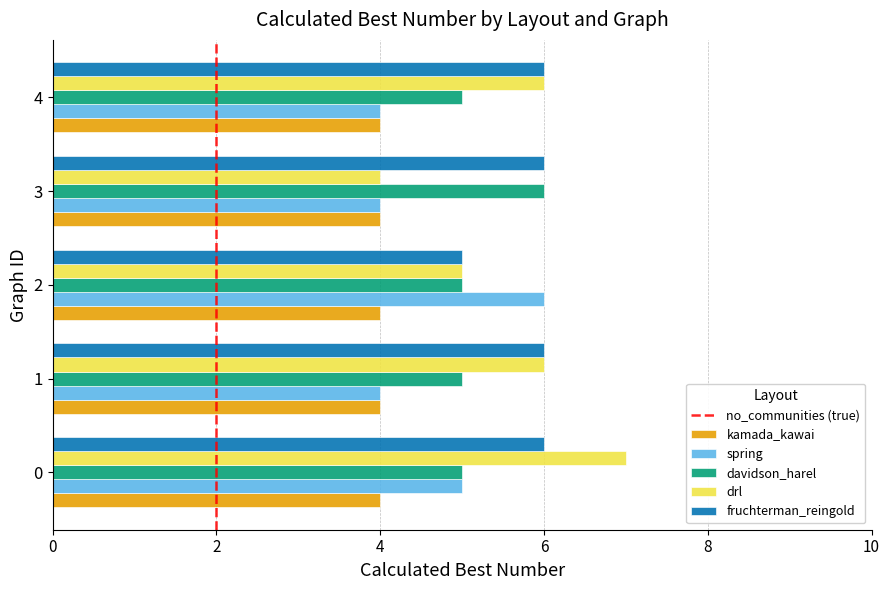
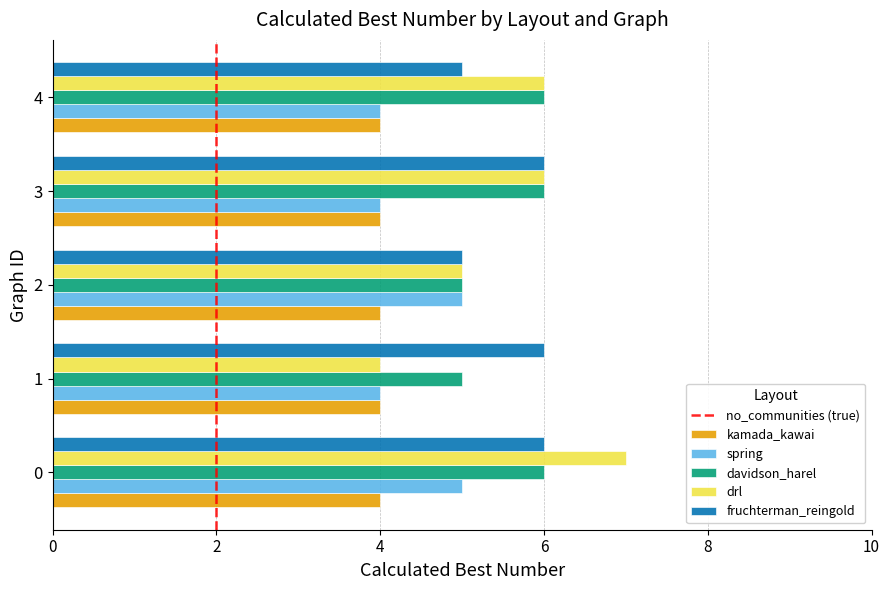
  {
    "kamada_kawai": {
      "4": 4,
      "3": 4,
      "2": 4,
      "1": 4,
      "0": 4
    },
    "spring": {
      "4": 4,
      "3": 4,
-     "2": 6,
+     "2": 5,
      "1": 4,
      "0": 5
    },
    "davidson_harel": {
-     "4": 5,
+     "4": 6,
      "3": 6,
      "2": 5,
      "1": 5,
-     "0": 5
+     "0": 6
    },
    "drl": {
      "4": 6,
-     "3": 4,
+     "3": 6,
      "2": 5,
-     "1": 6,
+     "1": 4,
      "0": 7
    },
    "fruchterman_reingold": {
-     "4": 6,
+     "4": 5,
      "3": 6,
      "2": 5,
      "1": 6,
      "0": 6
    }
  }
